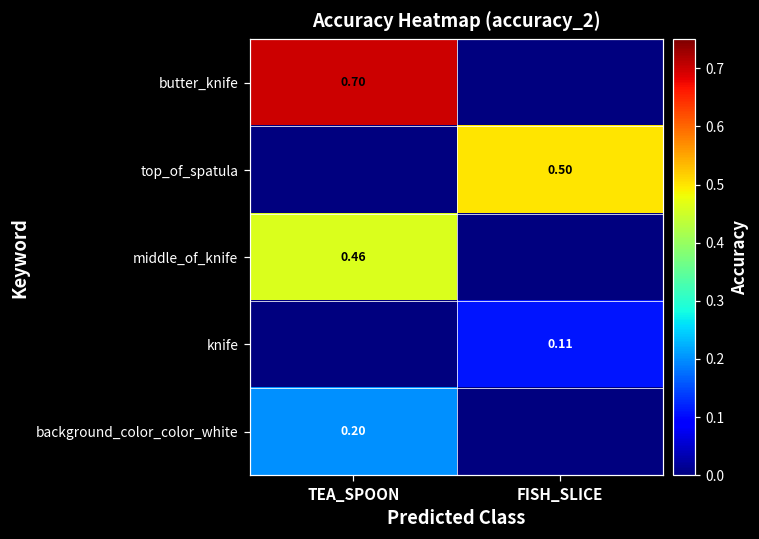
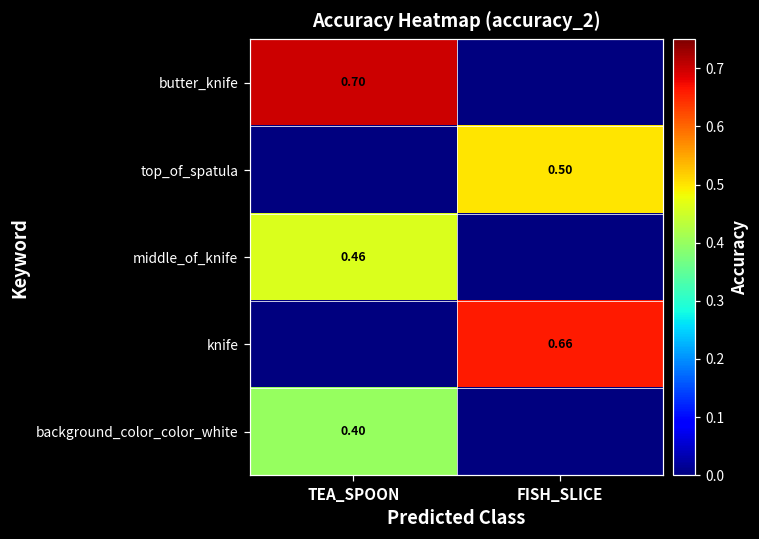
  {
    "butter_knife": {
      "TEA_SPOON": 0.70
    },
    "top_of_spatula": {
      "FISH_SLICE": 0.50
    },
    "middle_of_knife": {
      "TEA_SPOON": 0.46
    },
    "knife": {
-     "FISH_SLICE": 0.11
+     "FISH_SLICE": 0.66
    },
    "background_color_color_white": {
-     "TEA_SPOON": 0.20
+     "TEA_SPOON": 0.40
    }
  }
